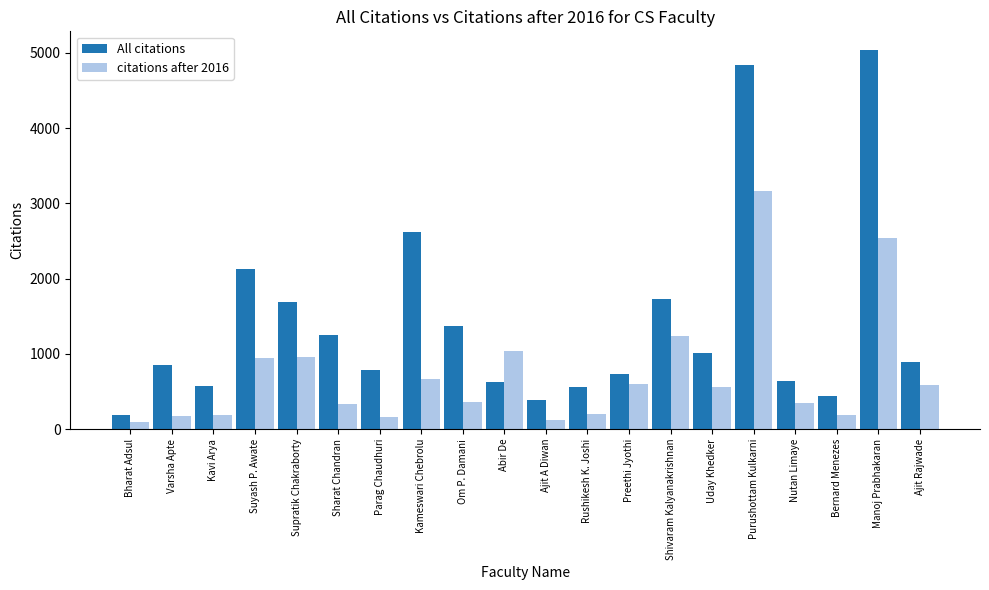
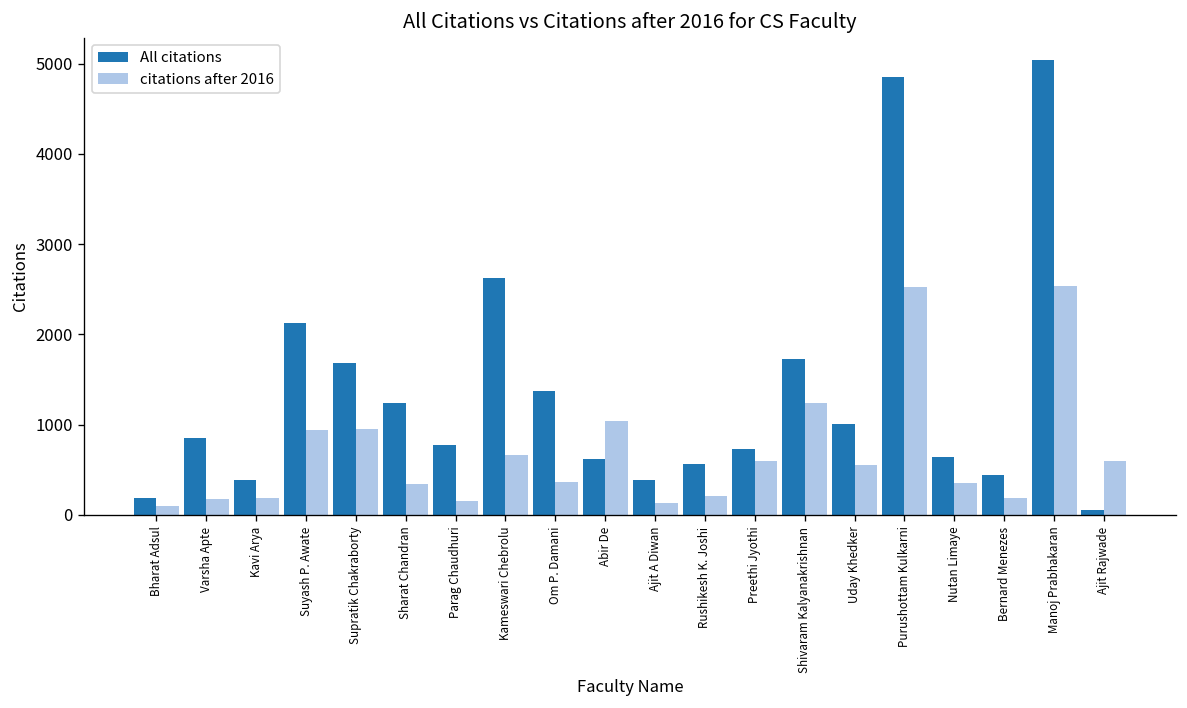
  {
    "All citations": {
      "Bharat Adsul": 200,
      "Varsha Apte": 900,
-     "Kavi Arya": 600,
+     "Kavi Arya": 400,
      "Suyash P. Awate": 2100,
      "Supratik Chakraborty": 1700,
      "Sharat Chandran": 1200,
      "Parag Chaudhuri": 800,
      "Kameswari Chebrolu": 2600,
      "Om P. Damani": 1400,
      "Abir De": 600,
      "Ajit A Diwan": 400,
      "Rushikesh K. Joshi": 600,
      "Preethi Jyothi": 700,
      "Shivaram Kalyanakrishnan": 1700,
      "Uday Khedker": 1000,
      "Purushottam Kulkarni": 4800,
      "Nutan Limaye": 600,
      "Bernard Menezes": 400,
      "Manoj Prabhakaran": 5000,
-     "Ajit Rajwade": 900
+     "Ajit Rajwade": 100
    },
    "citations after 2016": {
      "Bharat Adsul": 100,
      "Varsha Apte": 200,
      "Kavi Arya": 200,
      "Suyash P. Awate": 900,
      "Supratik Chakraborty": 1000,
      "Sharat Chandran": 300,
      "Parag Chaudhuri": 200,
      "Kameswari Chebrolu": 700,
      "Om P. Damani": 400,
      "Abir De": 1000,
      "Ajit A Diwan": 100,
      "Rushikesh K. Joshi": 200,
      "Preethi Jyothi": 600,
      "Shivaram Kalyanakrishnan": 1200,
      "Uday Khedker": 600,
-     "Purushottam Kulkarni": 3200,
+     "Purushottam Kulkarni": 2500,
      "Nutan Limaye": 400,
      "Bernard Menezes": 200,
      "Manoj Prabhakaran": 2500,
      "Ajit Rajwade": 600
    }
  }
